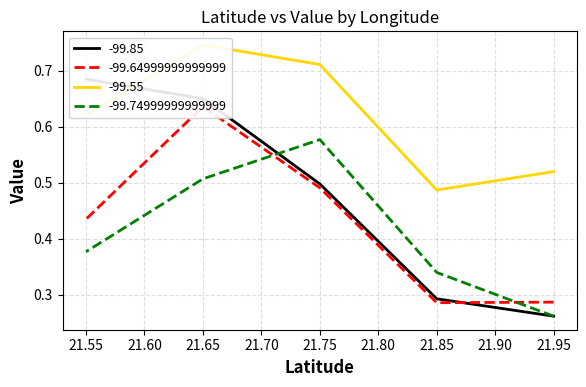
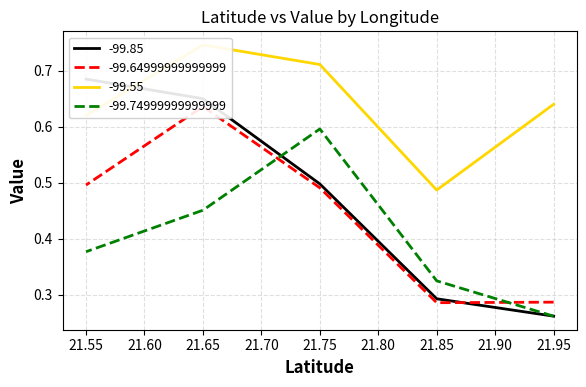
  {
    "-99.85": {
      "21.75": 0.50,
      "21.85": 0.29
    },
    "-99.64999999999999": {
-     "21.55": 0.44,
+     "21.55": 0.50,
      "21.75": 0.49,
      "21.85": 0.29,
      "21.95": 0.29
    },
    "-99.55": {
      "21.75": 0.71,
      "21.85": 0.49,
-     "21.95": 0.52
+     "21.95": 0.64
    },
    "-99.74999999999999": {
      "21.55": 0.38,
-     "21.65": 0.51,
-     "21.75": 0.58,
-     "21.85": 0.34
+     "21.65": 0.45,
+     "21.75": 0.60,
+     "21.85": 0.33
    }
  }
